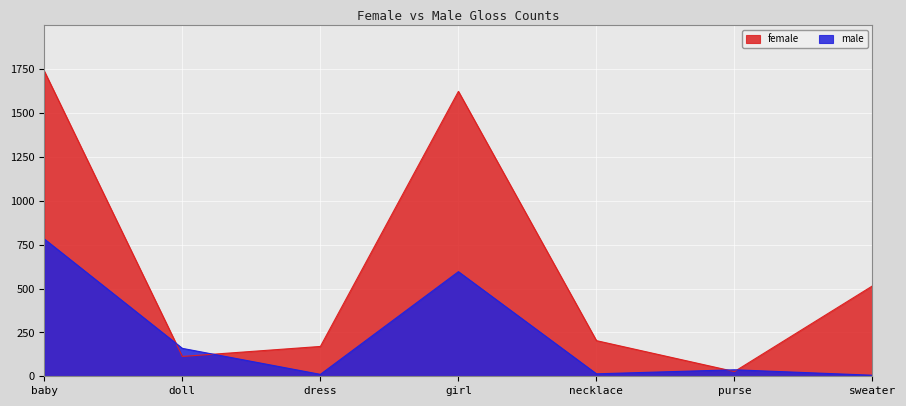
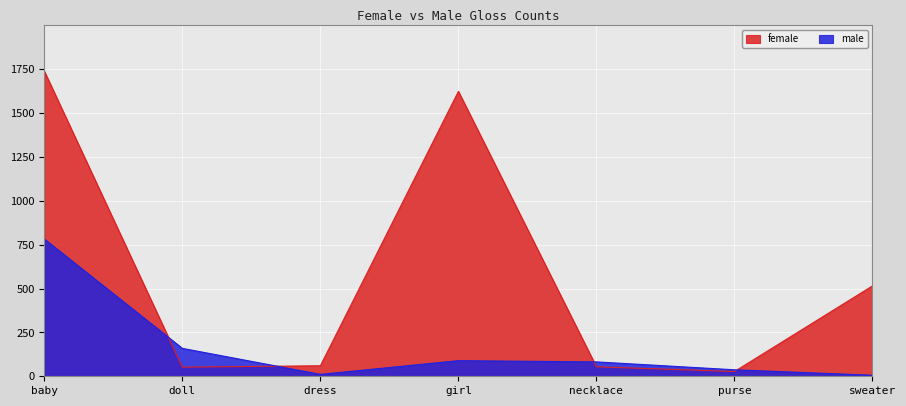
  {
    "female": {
      "baby": 1740,
-     "doll": 110,
-     "dress": 170,
+     "doll": 50,
+     "dress": 60,
      "girl": 1620,
-     "necklace": 200,
+     "necklace": 50,
      "sweater": 520
    },
    "male": {
      "baby": 780,
      "doll": 160,
      "dress": 10,
-     "girl": 600,
-     "necklace": 10,
+     "girl": 90,
+     "necklace": 80,
      "sweater": 10
    }
  }
